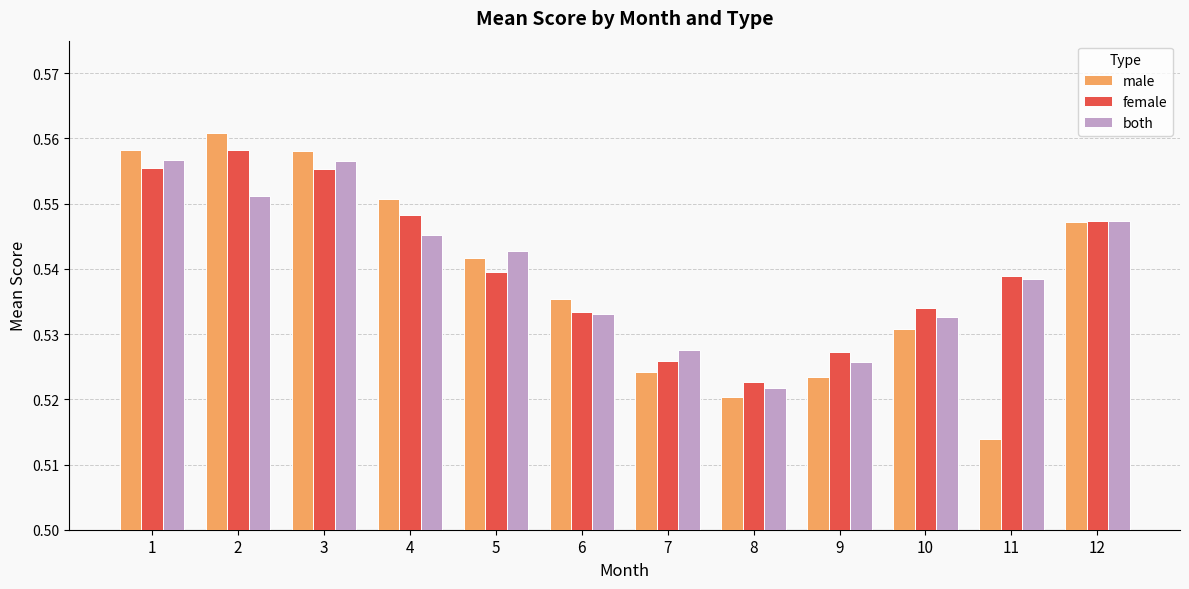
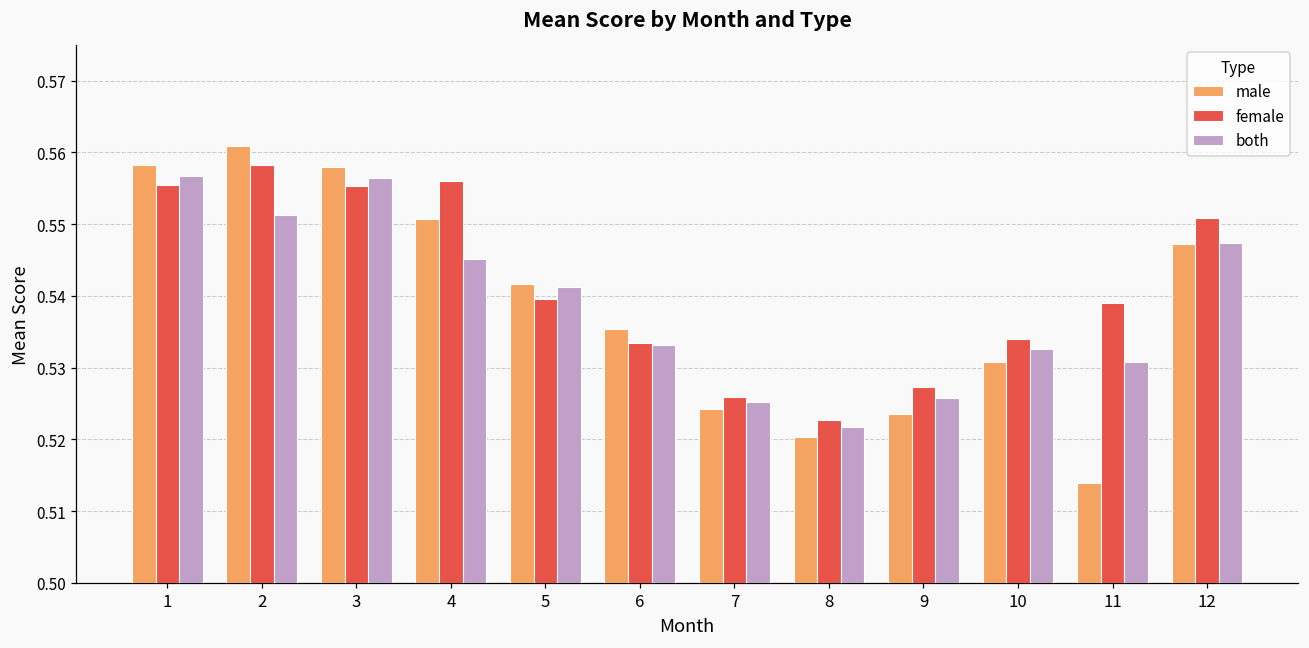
  {
    "male": {
      "1": 0.558,
      "2": 0.561,
      "3": 0.558,
      "4": 0.551,
      "5": 0.542,
      "6": 0.535,
      "7": 0.524,
      "8": 0.520,
      "9": 0.523,
      "10": 0.531,
      "11": 0.514,
      "12": 0.547
    },
    "female": {
      "1": 0.556,
      "2": 0.558,
      "3": 0.555,
-     "4": 0.548,
+     "4": 0.556,
      "5": 0.540,
      "6": 0.533,
      "7": 0.526,
      "8": 0.523,
      "9": 0.527,
      "10": 0.534,
      "11": 0.539,
-     "12": 0.547
+     "12": 0.551
    },
    "both": {
      "1": 0.557,
      "2": 0.551,
      "3": 0.556,
      "4": 0.545,
-     "5": 0.543,
+     "5": 0.541,
      "6": 0.533,
-     "7": 0.528,
+     "7": 0.525,
      "8": 0.522,
      "9": 0.526,
      "10": 0.533,
-     "11": 0.538,
+     "11": 0.531,
      "12": 0.547
    }
  }
